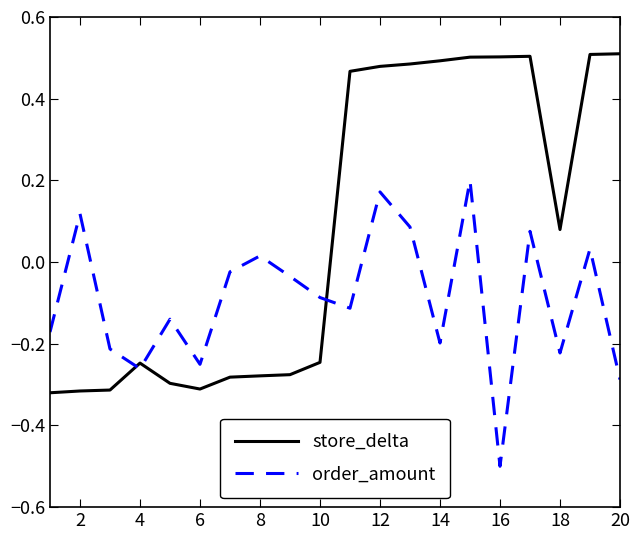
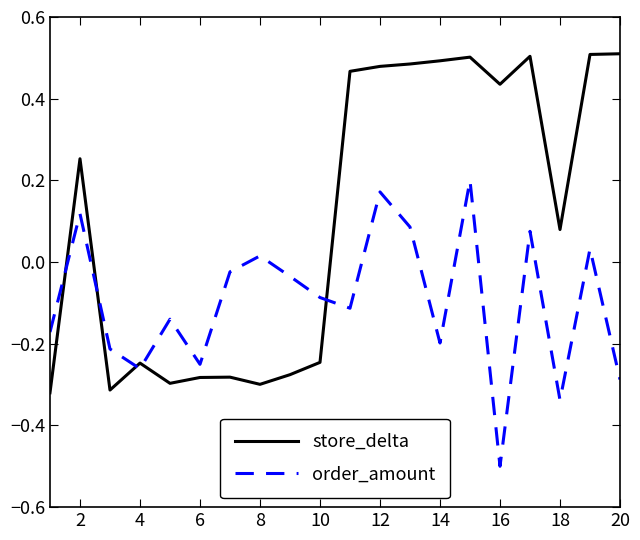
  {
    "store_delta": {
-     "2": -0.32,
+     "2": 0.25,
      "4": -0.25,
-     "6": -0.31,
-     "8": -0.28,
+     "6": -0.28,
+     "8": -0.30,
      "10": -0.25,
      "12": 0.48,
      "14": 0.49,
-     "16": 0.50,
+     "16": 0.44,
      "18": 0.08,
      "20": 0.51
    },
    "order_amount": {
      "2": 0.12,
      "4": -0.26,
      "6": -0.25,
      "8": 0.02,
      "10": -0.09,
      "12": 0.17,
      "14": -0.20,
      "16": -0.50,
-     "18": -0.22,
+     "18": -0.34,
      "20": -0.29
    }
  }
